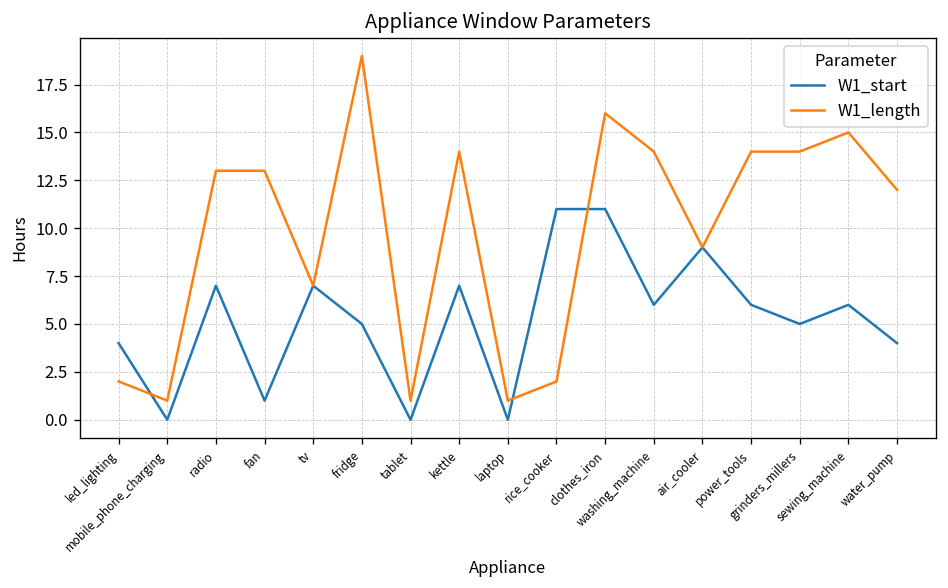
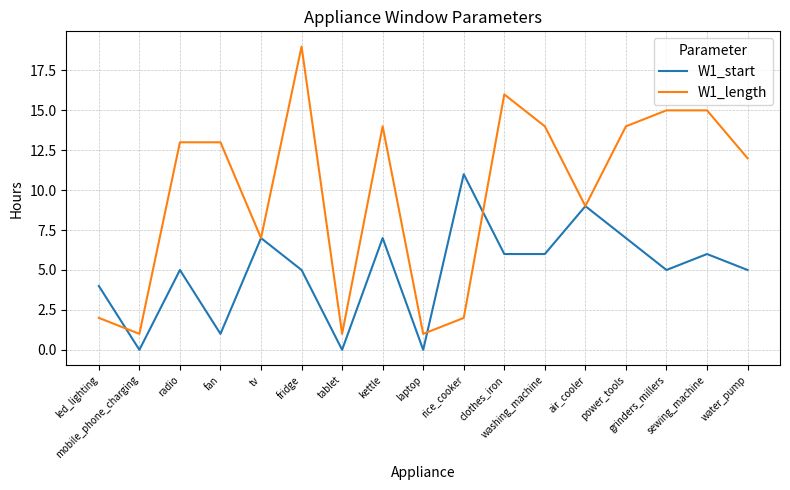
  {
    "W1_start": {
      "led_lighting": 4,
      "mobile_phone_charging": 0,
-     "radio": 7,
+     "radio": 5,
      "fan": 1,
      "fridge": 5,
      "tablet": 0,
      "kettle": 7,
      "laptop": 0,
      "rice_cooker": 11,
-     "clothes_iron": 11,
+     "clothes_iron": 6,
      "washing_machine": 6,
-     "power_tools": 6,
+     "power_tools": 7,
      "grinders_millers": 5,
      "sewing_machine": 6,
-     "water_pump": 4
+     "water_pump": 5
    },
    "W1_length": {
      "led_lighting": 2,
      "mobile_phone_charging": 1,
      "radio": 13,
      "fan": 13,
      "fridge": 19,
      "tablet": 1,
      "kettle": 14,
      "laptop": 1,
      "rice_cooker": 2,
      "clothes_iron": 16,
      "washing_machine": 14,
      "power_tools": 14,
-     "grinders_millers": 14,
+     "grinders_millers": 15,
      "sewing_machine": 15,
      "water_pump": 12
    }
  }
